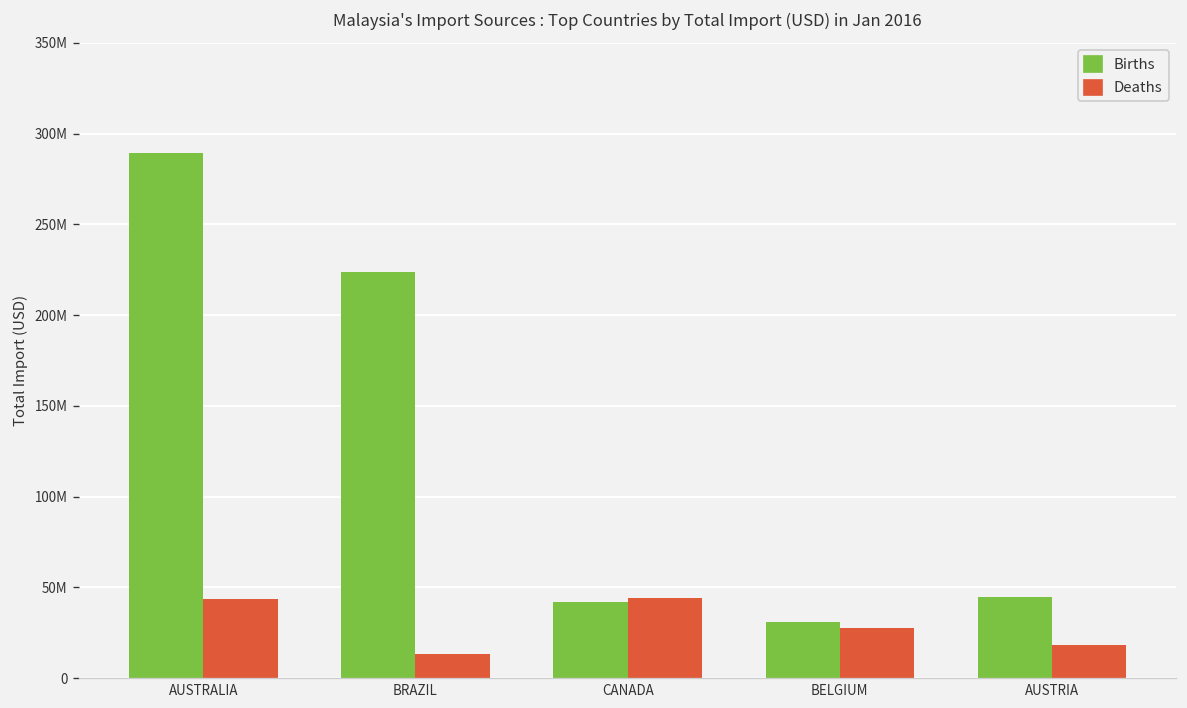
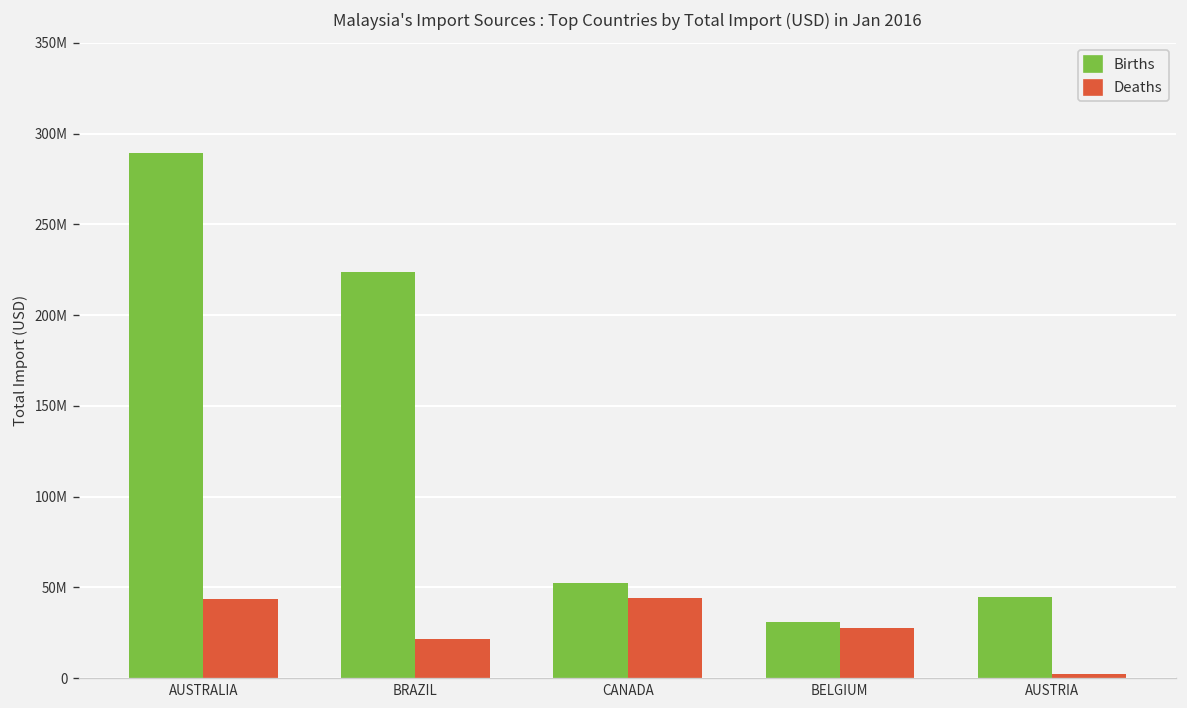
  {
    "Births": {
      "AUSTRALIA": 289000000,
      "BRAZIL": 224000000,
-     "CANADA": 42000000,
+     "CANADA": 52000000,
      "BELGIUM": 31000000,
      "AUSTRIA": 45000000
    },
    "Deaths": {
      "AUSTRALIA": 43000000,
-     "BRAZIL": 13000000,
+     "BRAZIL": 21000000,
      "CANADA": 44000000,
      "BELGIUM": 28000000,
-     "AUSTRIA": 18000000
+     "AUSTRIA": 2000000
    }
  }
